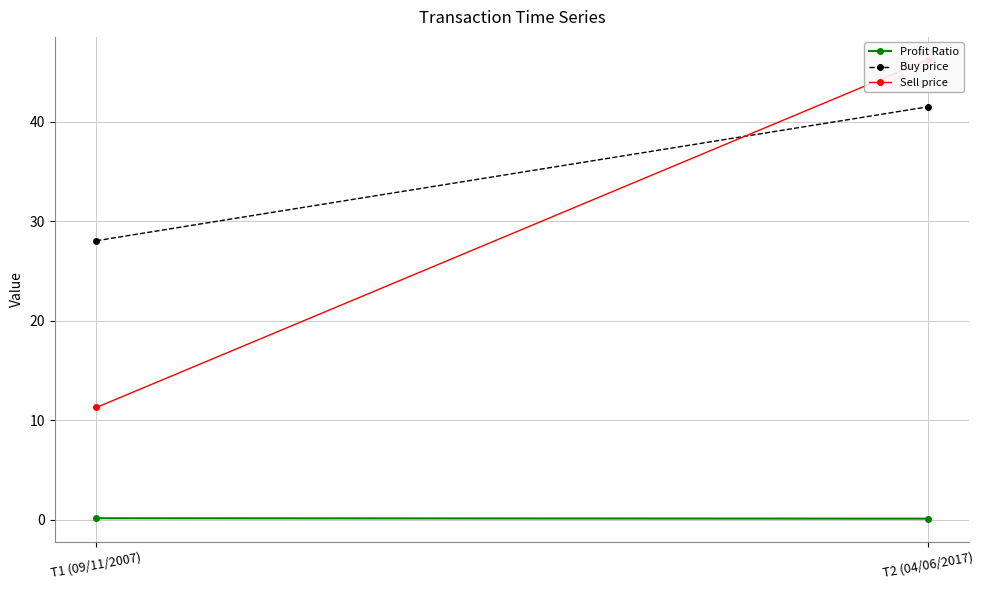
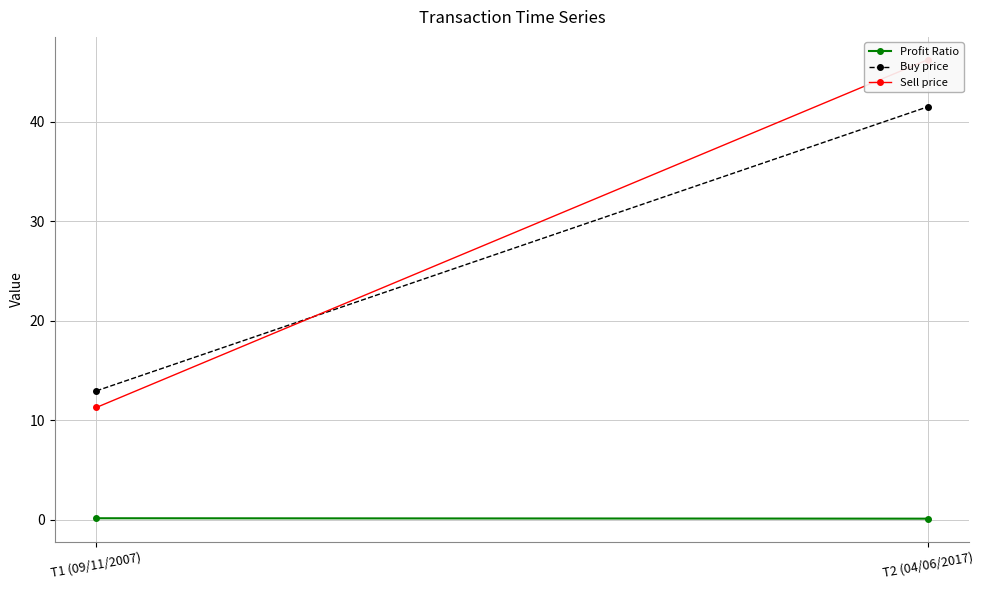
  {
    "Profit Ratio": {
      "T1 (09/11/2007)": 0,
      "T2 (04/06/2017)": 0
    },
    "Buy price": {
-     "T1 (09/11/2007)": 28,
+     "T1 (09/11/2007)": 13,
      "T2 (04/06/2017)": 41
    },
    "Sell price": {
      "T1 (09/11/2007)": 11
    }
  }
